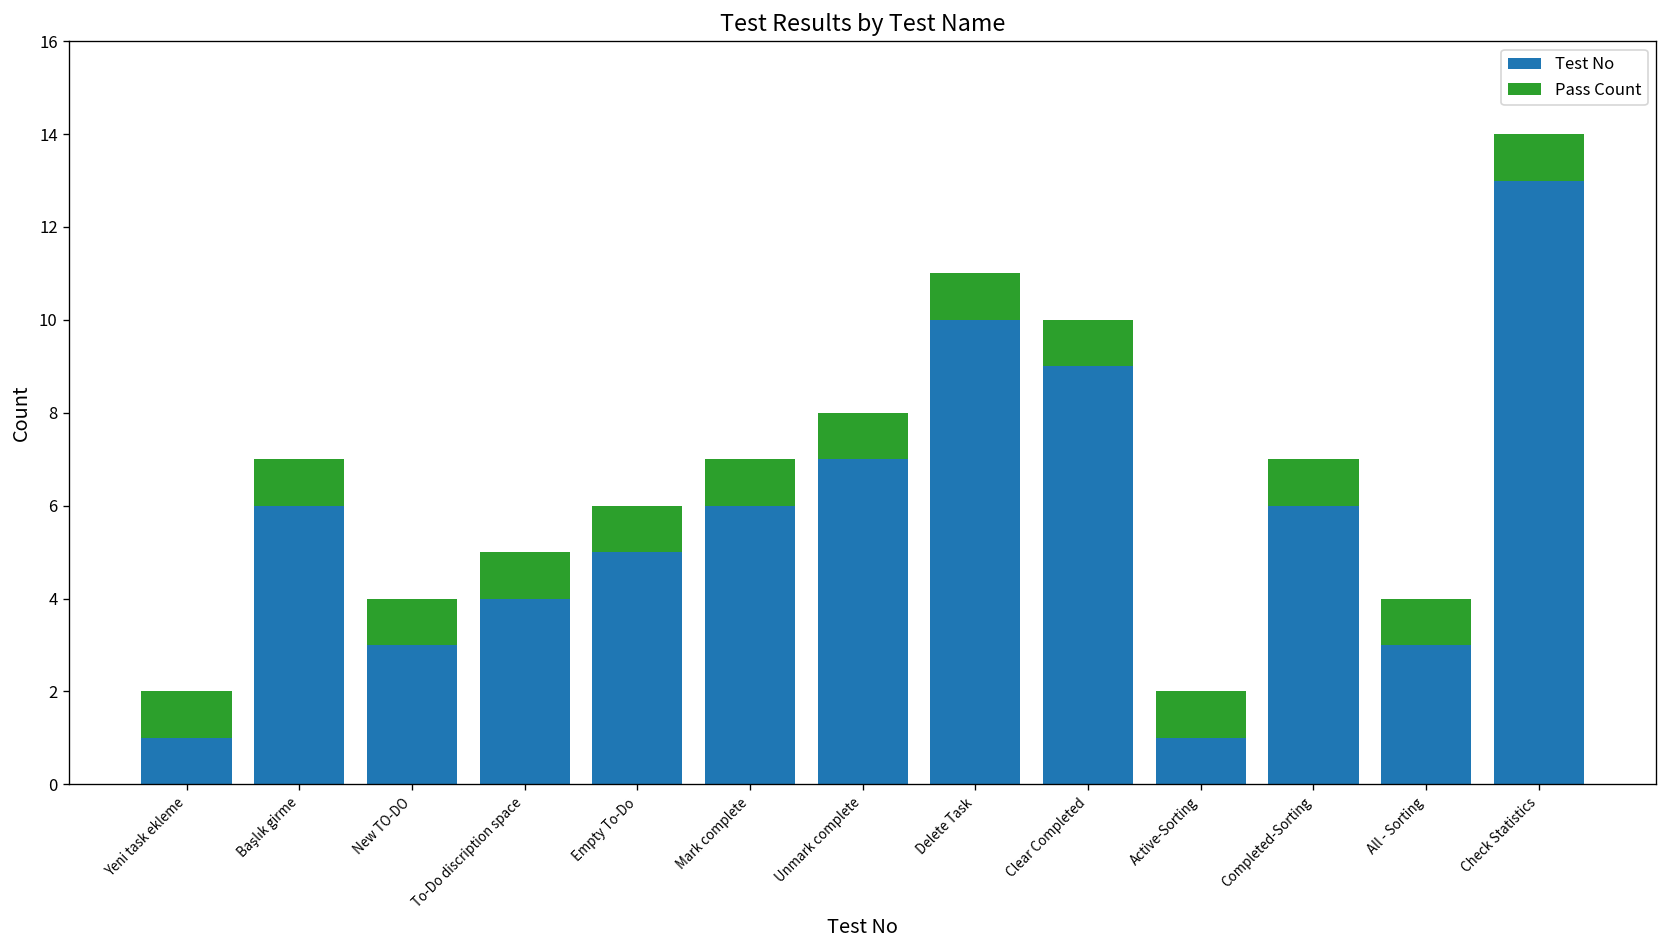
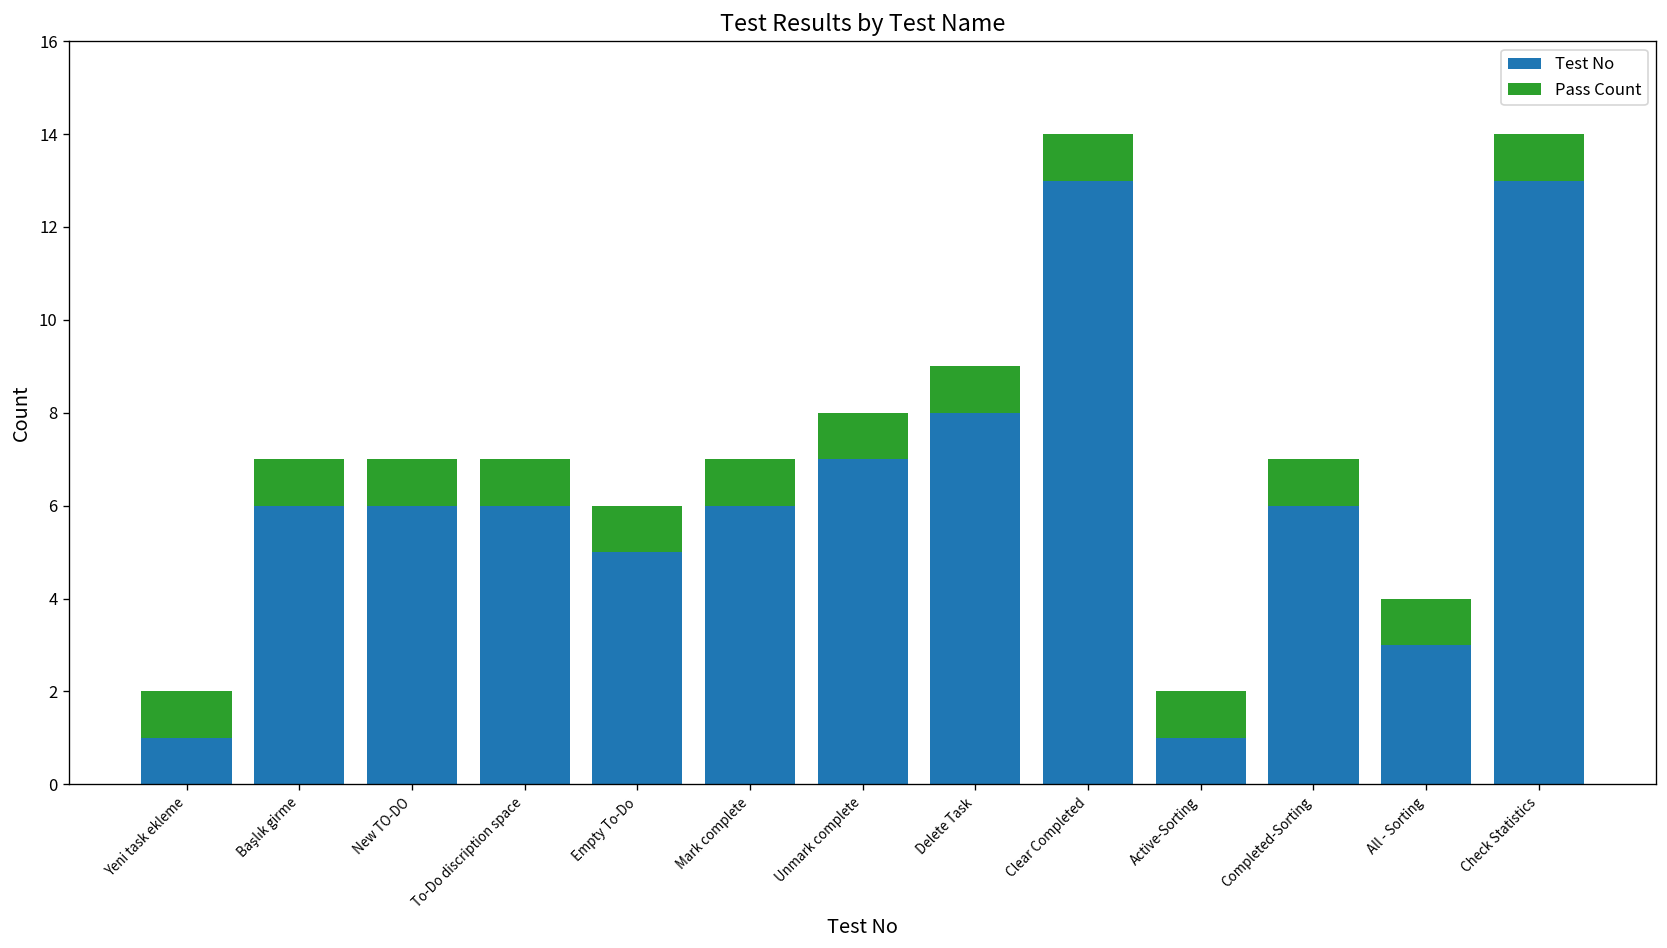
  {
    "Test No": {
      "Yeni task ekleme": 1,
      "Başlık girme": 6,
-     "New TO-DO": 3,
-     "To-Do discription space": 4,
+     "New TO-DO": 6,
+     "To-Do discription space": 6,
      "Empty To-Do": 5,
      "Mark complete": 6,
      "Unmark complete": 7,
-     "Delete Task": 10,
-     "Clear Completed": 9,
+     "Delete Task": 8,
+     "Clear Completed": 13,
      "Active-Sorting": 1,
      "Completed-Sorting": 6,
      "All - Sorting": 3,
      "Check Statistics": 13
    },
    "Pass Count": {
      "Yeni task ekleme": 1,
      "Başlık girme": 1,
      "New TO-DO": 1,
      "To-Do discription space": 1,
      "Empty To-Do": 1,
      "Mark complete": 1,
      "Unmark complete": 1,
      "Delete Task": 1,
      "Clear Completed": 1,
      "Active-Sorting": 1,
      "Completed-Sorting": 1,
      "All - Sorting": 1,
      "Check Statistics": 1
    }
  }
